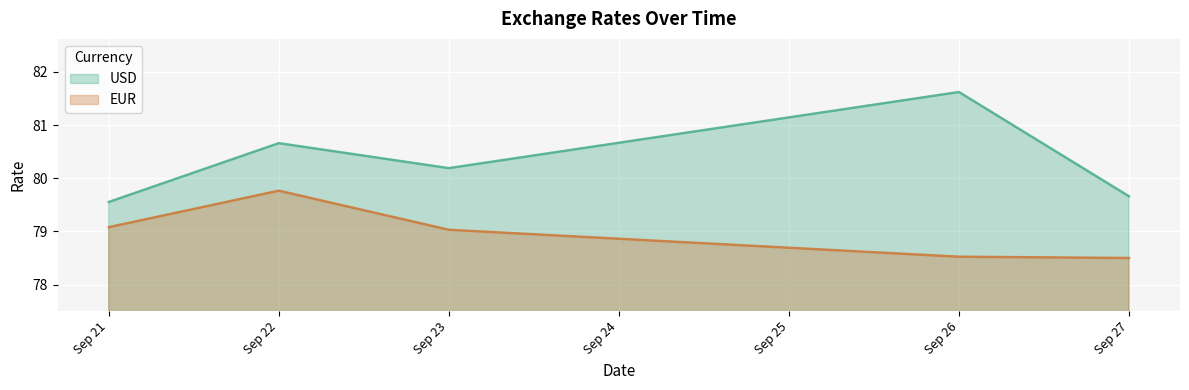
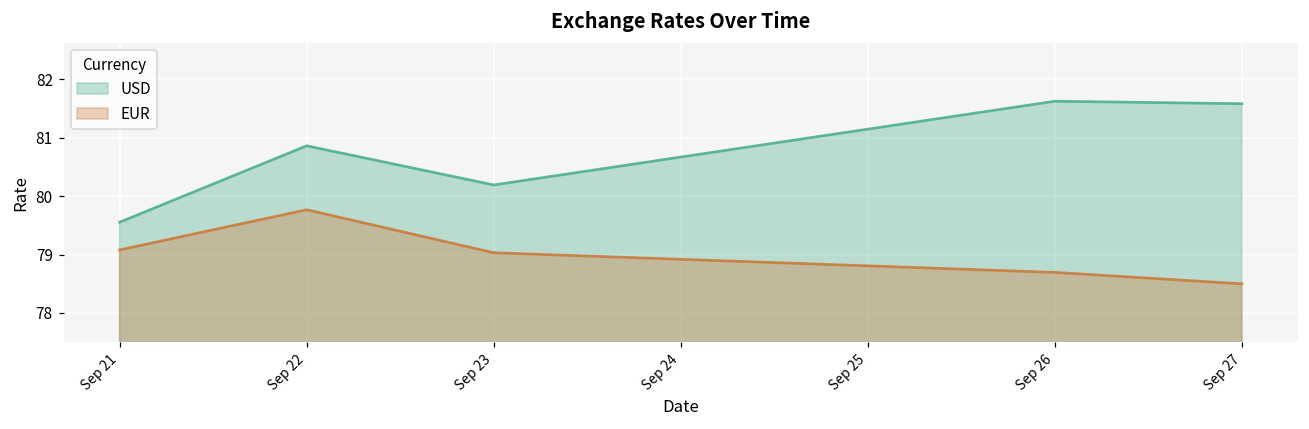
  {
    "USD": {
      "Sep 21": 79.6,
-     "Sep 22": 80.7,
+     "Sep 22": 80.9,
      "Sep 23": 80.2,
      "Sep 26": 81.6,
-     "Sep 27": 79.7
+     "Sep 27": 81.6
    },
    "EUR": {
      "Sep 21": 79.1,
      "Sep 22": 79.8,
      "Sep 23": 79.0,
-     "Sep 26": 78.5,
+     "Sep 26": 78.7,
      "Sep 27": 78.5
    }
  }
